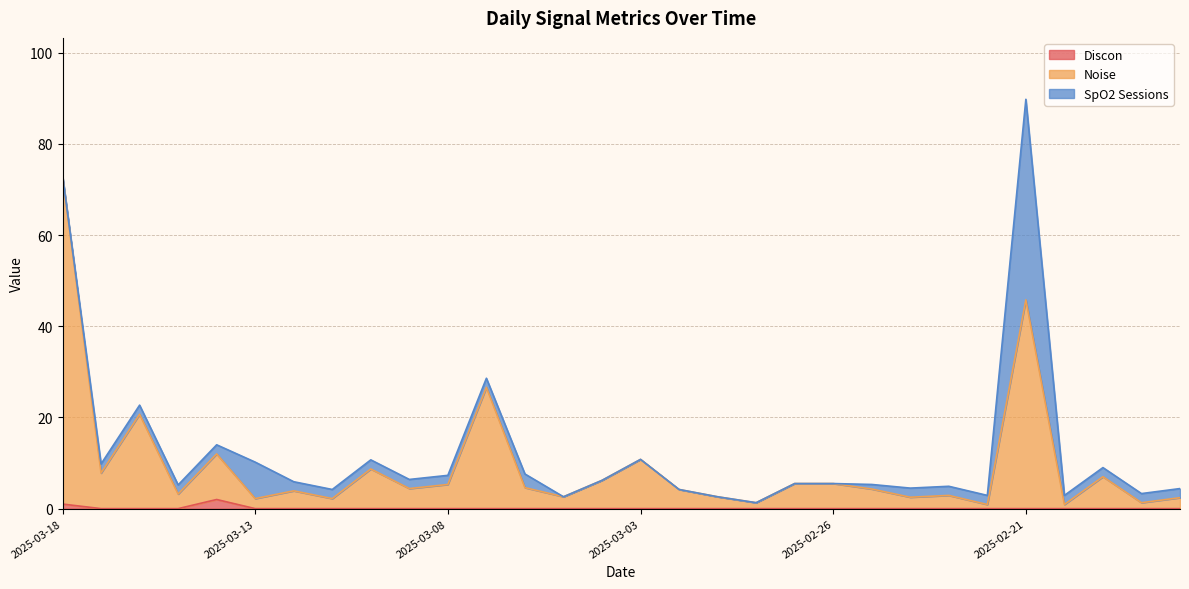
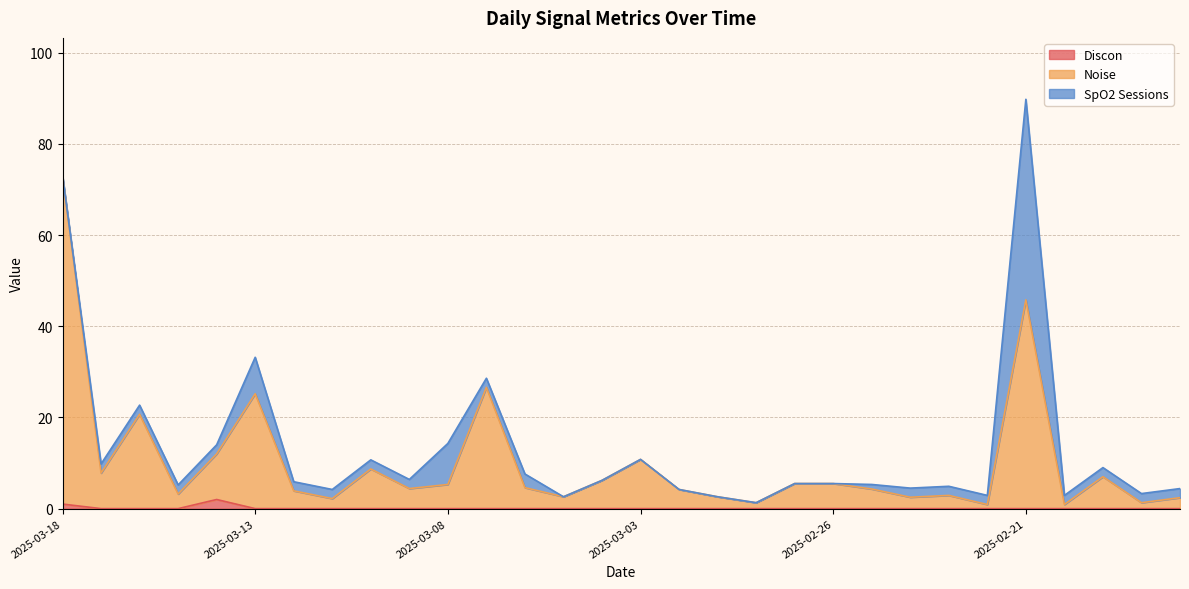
  {
    "Discon": {
      "2025-03-18": 1,
      "2025-03-13": 0,
      "2025-03-08": 0,
      "2025-03-03": 0,
      "2025-02-26": 0,
      "2025-02-21": 0
    },
    "Noise": {
-     "2025-03-13": 2,
+     "2025-03-13": 25,
      "2025-03-08": 5,
      "2025-02-21": 46
    },
    "SpO2 Sessions": {
      "2025-03-13": 8,
-     "2025-03-08": 2,
+     "2025-03-08": 9,
      "2025-02-21": 44
    }
  }
